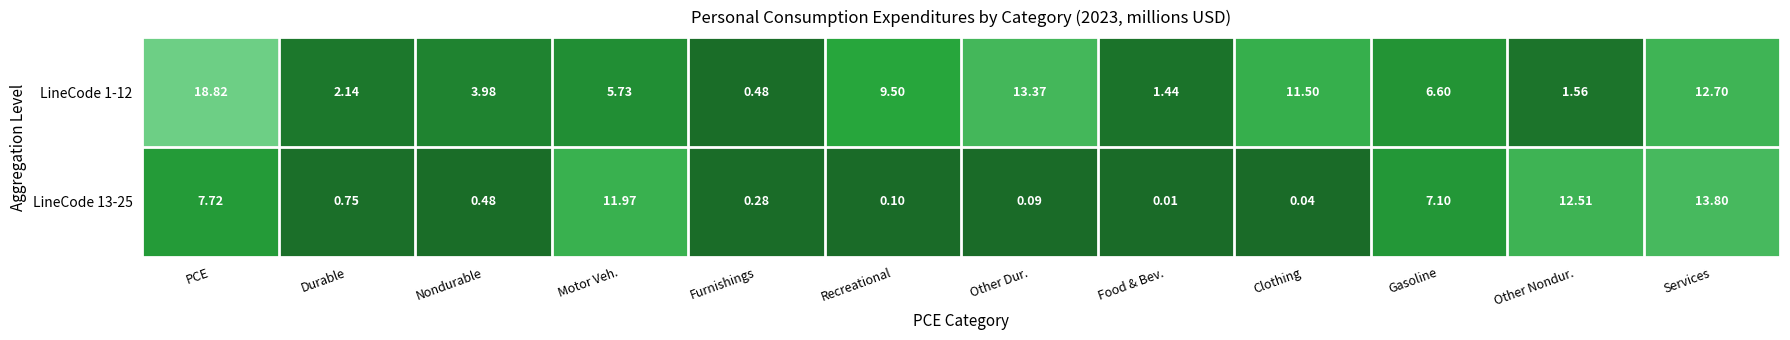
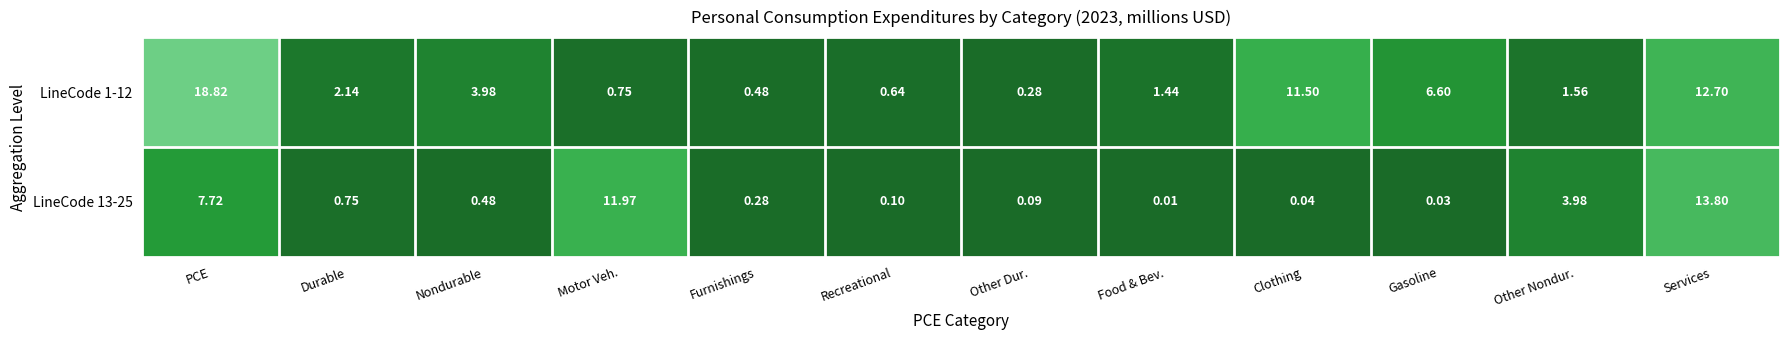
  {
    "LineCode 1-12": {
      "PCE": 18.82,
      "Durable": 2.14,
      "Nondurable": 3.98,
-     "Motor Veh.": 5.73,
+     "Motor Veh.": 0.75,
      "Furnishings": 0.48,
-     "Recreational": 9.50,
-     "Other Dur.": 13.37,
+     "Recreational": 0.64,
+     "Other Dur.": 0.28,
      "Food & Bev.": 1.44,
      "Clothing": 11.50,
      "Gasoline": 6.60,
      "Other Nondur.": 1.56,
      "Services": 12.70
    },
    "LineCode 13-25": {
      "PCE": 7.72,
      "Durable": 0.75,
      "Nondurable": 0.48,
      "Motor Veh.": 11.97,
      "Furnishings": 0.28,
      "Recreational": 0.10,
      "Other Dur.": 0.09,
      "Food & Bev.": 0.01,
      "Clothing": 0.04,
-     "Gasoline": 7.10,
-     "Other Nondur.": 12.51,
+     "Gasoline": 0.03,
+     "Other Nondur.": 3.98,
      "Services": 13.80
    }
  }
